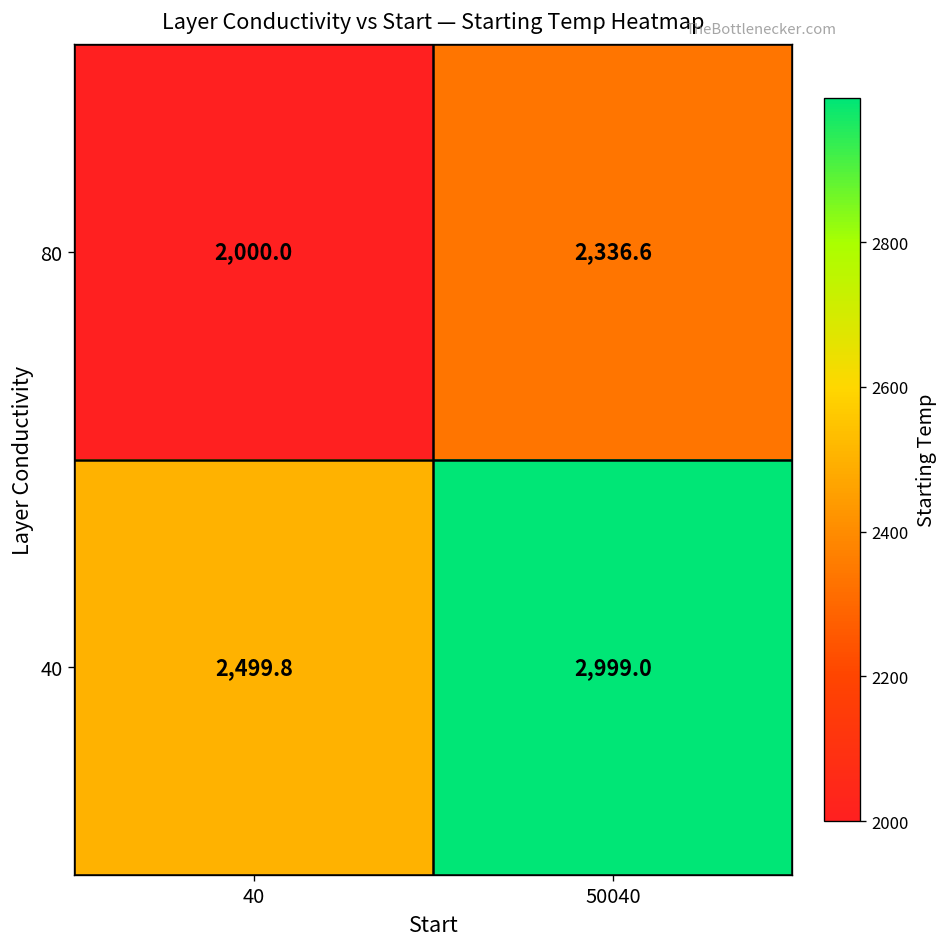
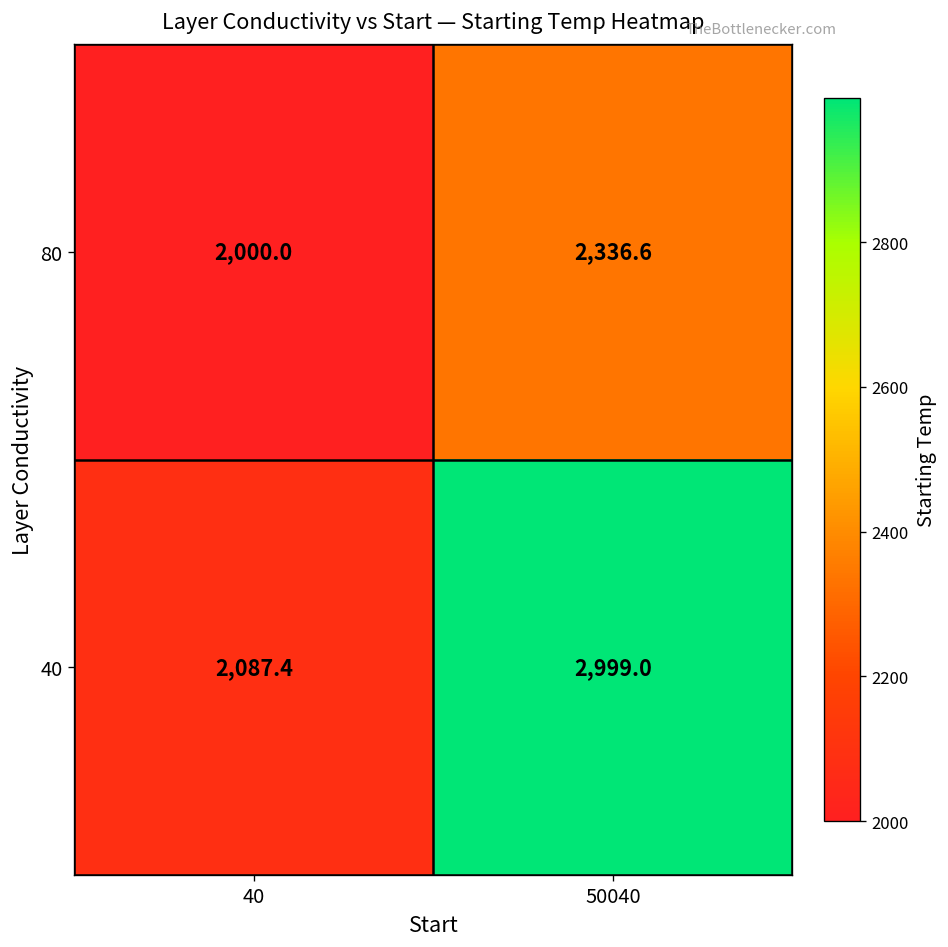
  {
    "80": {
      "40": "2,000.0",
      "50040": "2,336.6"
    },
    "40": {
-     "40": "2,499.8",
+     "40": "2,087.4",
      "50040": "2,999.0"
    }
  }
